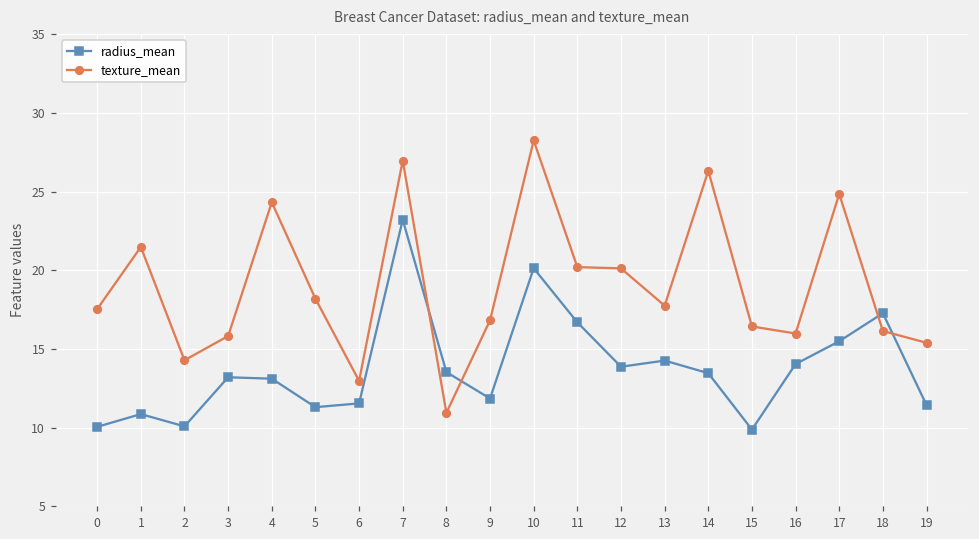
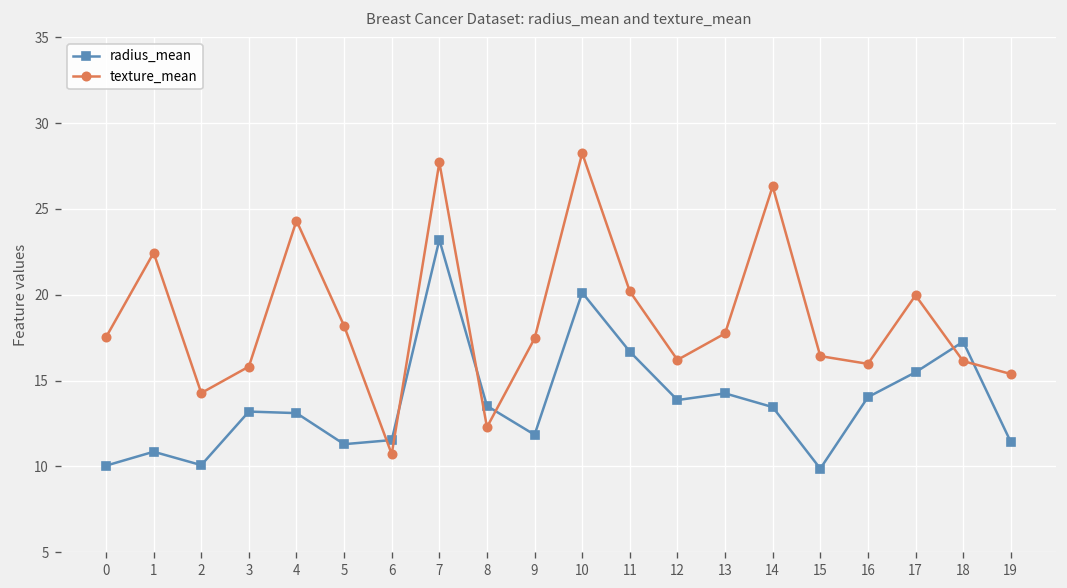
  {
    "radius_mean": {
      "0": 10.1,
      "1": 10.9,
      "2": 10.1,
      "3": 13.2,
      "4": 13.1,
      "5": 11.3,
      "6": 11.5,
      "7": 23.2,
      "8": 13.5,
      "9": 11.9,
      "10": 20.1,
      "11": 16.7,
      "12": 13.9,
      "13": 14.3,
      "14": 13.5,
      "15": 9.9,
      "16": 14.0,
      "17": 15.5,
      "18": 17.3,
      "19": 11.4
    },
    "texture_mean": {
      "0": 17.5,
-     "1": 21.5,
+     "1": 22.5,
      "2": 14.3,
      "3": 15.8,
      "4": 24.3,
      "5": 18.2,
-     "6": 13.0,
-     "7": 27.0,
-     "8": 10.9,
-     "9": 16.8,
+     "6": 10.7,
+     "7": 27.7,
+     "8": 12.3,
+     "9": 17.5,
      "10": 28.3,
      "11": 20.2,
-     "12": 20.1,
+     "12": 16.2,
      "13": 17.8,
      "14": 26.3,
      "15": 16.4,
      "16": 16.0,
-     "17": 24.9,
+     "17": 20.0,
      "18": 16.1,
      "19": 15.4
    }
  }
